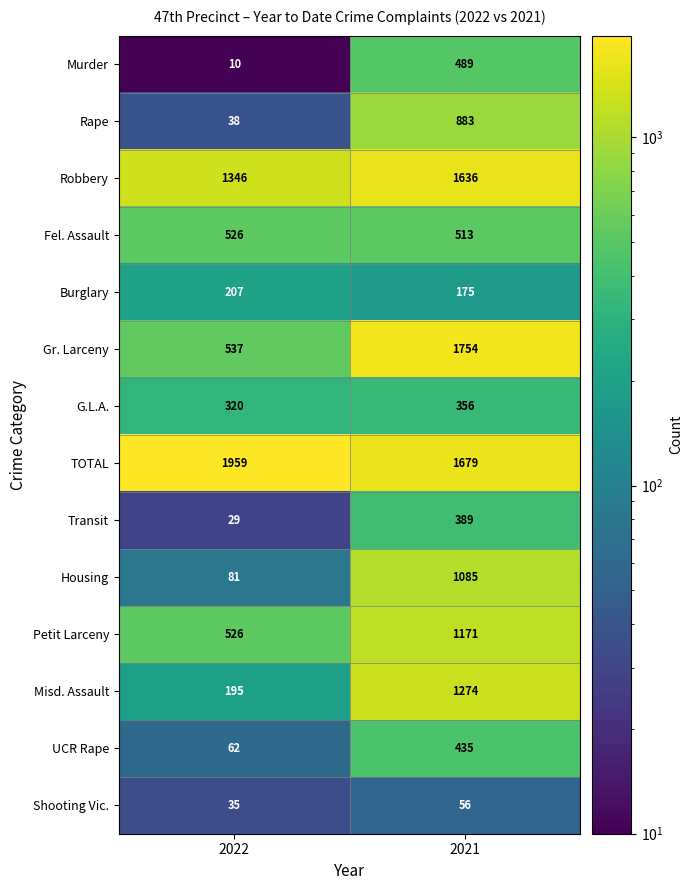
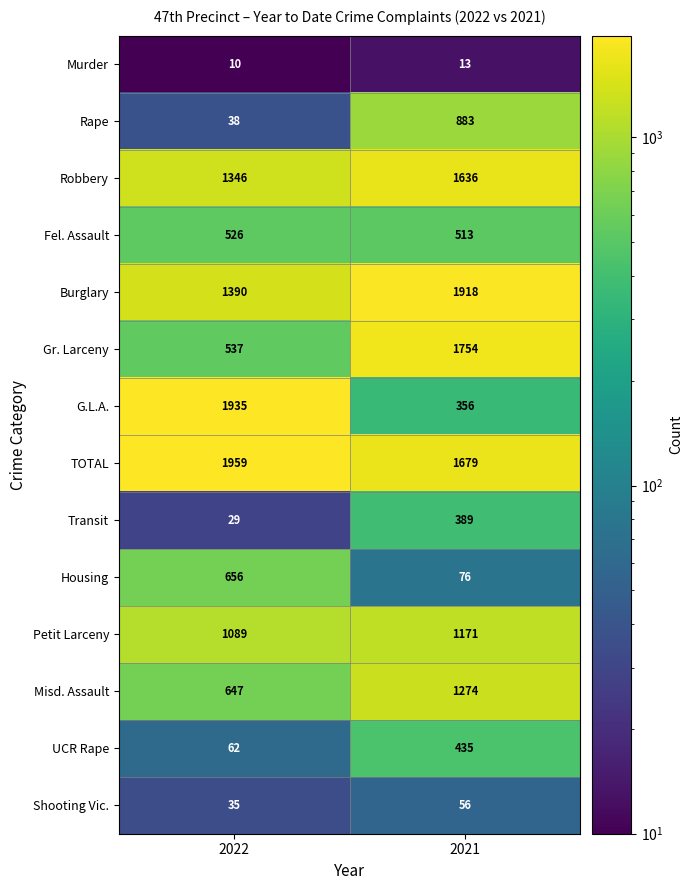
  {
    "Murder": {
      "2022": 10,
-     "2021": 489
+     "2021": 13
    },
    "Rape": {
      "2022": 38,
      "2021": 883
    },
    "Robbery": {
      "2022": 1346,
      "2021": 1636
    },
    "Fel. Assault": {
      "2022": 526,
      "2021": 513
    },
    "Burglary": {
-     "2022": 207,
-     "2021": 175
+     "2022": 1390,
+     "2021": 1918
    },
    "Gr. Larceny": {
      "2022": 537,
      "2021": 1754
    },
    "G.L.A.": {
-     "2022": 320,
+     "2022": 1935,
      "2021": 356
    },
    "TOTAL": {
      "2022": 1959,
      "2021": 1679
    },
    "Transit": {
      "2022": 29,
      "2021": 389
    },
    "Housing": {
-     "2022": 81,
-     "2021": 1085
+     "2022": 656,
+     "2021": 76
    },
    "Petit Larceny": {
-     "2022": 526,
+     "2022": 1089,
      "2021": 1171
    },
    "Misd. Assault": {
-     "2022": 195,
+     "2022": 647,
      "2021": 1274
    },
    "UCR Rape": {
      "2022": 62,
      "2021": 435
    },
    "Shooting Vic.": {
      "2022": 35,
      "2021": 56
    }
  }
